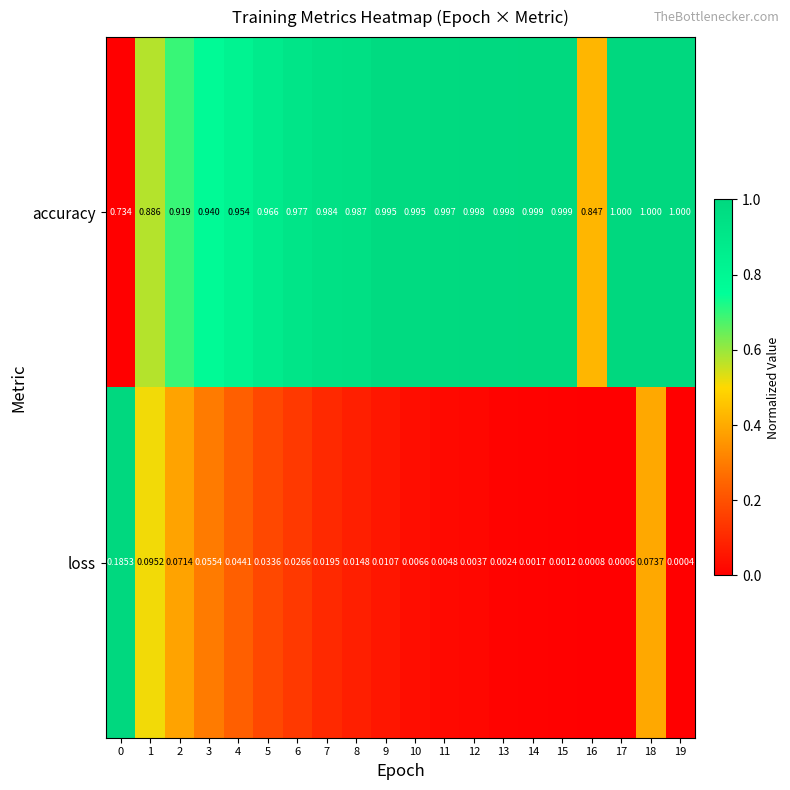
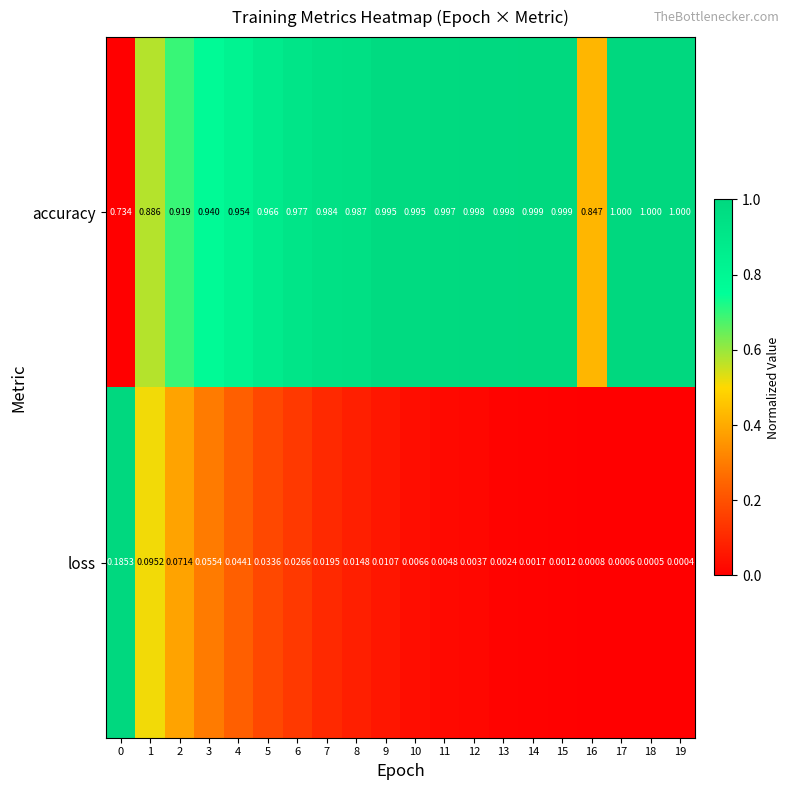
  {
    "accuracy": {
      "0": 0.734,
      "1": 0.886,
      "2": 0.919,
      "3": 0.940,
      "4": 0.954,
      "5": 0.966,
      "6": 0.977,
      "7": 0.984,
      "8": 0.987,
      "9": 0.995,
      "10": 0.995,
      "11": 0.997,
      "12": 0.998,
      "13": 0.998,
      "14": 0.999,
      "15": 0.999,
      "16": 0.847,
      "17": 1.000,
      "18": 1.000,
      "19": 1.000
    },
    "loss": {
      "0": 0.1853,
      "1": 0.0952,
      "2": 0.0714,
      "3": 0.0554,
      "4": 0.0441,
      "5": 0.0336,
      "6": 0.0266,
      "7": 0.0195,
      "8": 0.0148,
      "9": 0.0107,
      "10": 0.0066,
      "11": 0.0048,
      "12": 0.0037,
      "13": 0.0024,
      "14": 0.0017,
      "15": 0.0012,
      "16": 0.0008,
      "17": 0.0006,
-     "18": 0.0737,
+     "18": 0.0005,
      "19": 0.0004
    }
  }
